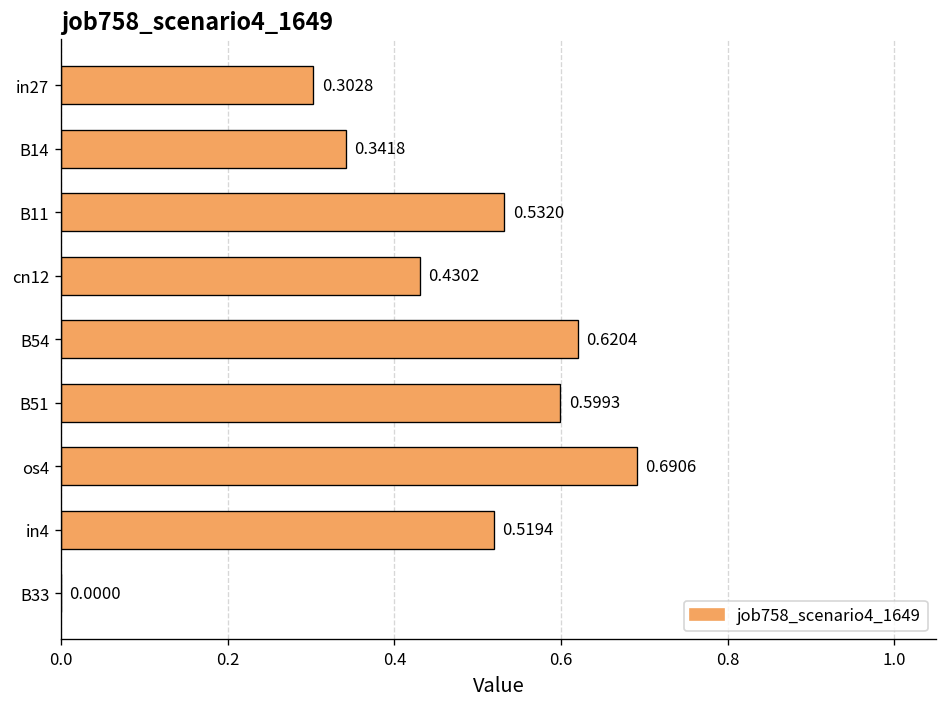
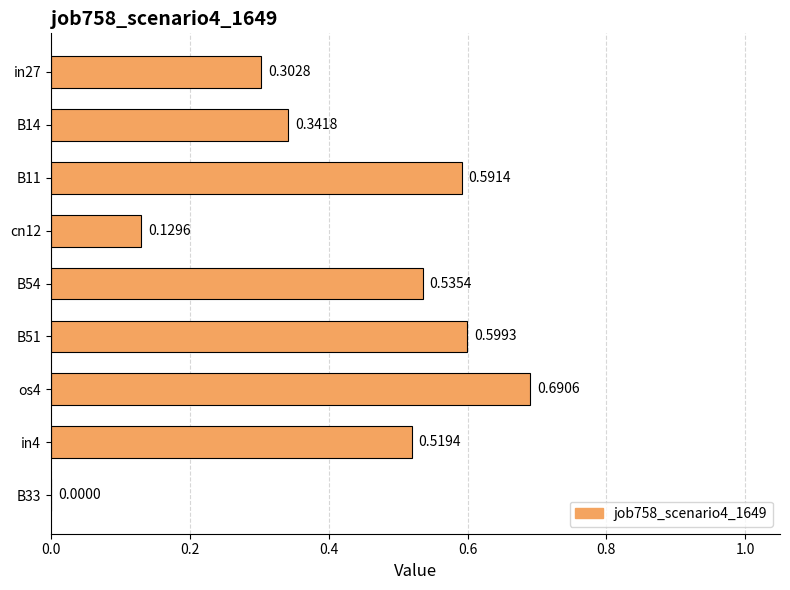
  {
    "in27": 0.3028,
    "B14": 0.3418,
-   "B11": 0.5320,
-   "cn12": 0.4302,
-   "B54": 0.6204,
+   "B11": 0.5914,
+   "cn12": 0.1296,
+   "B54": 0.5354,
    "B51": 0.5993,
    "os4": 0.6906,
    "in4": 0.5194,
    "B33": 0.0000
  }
